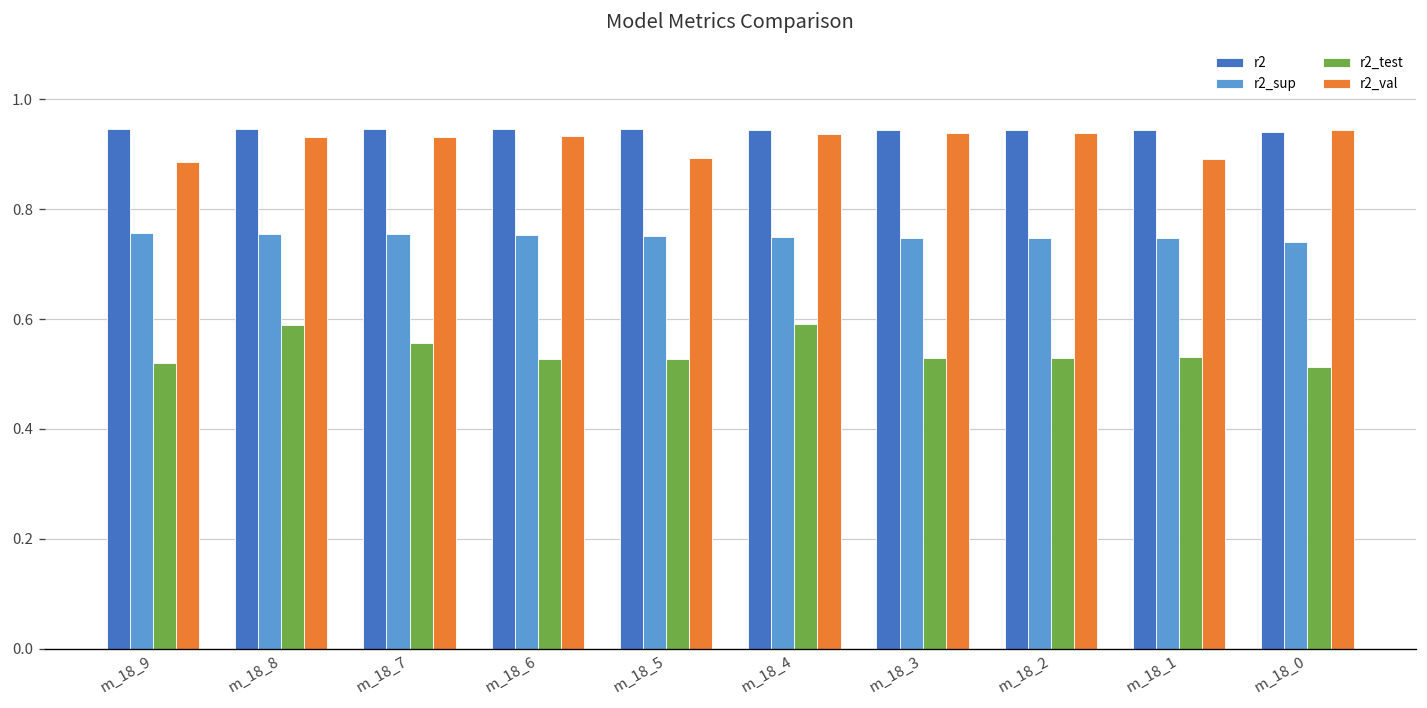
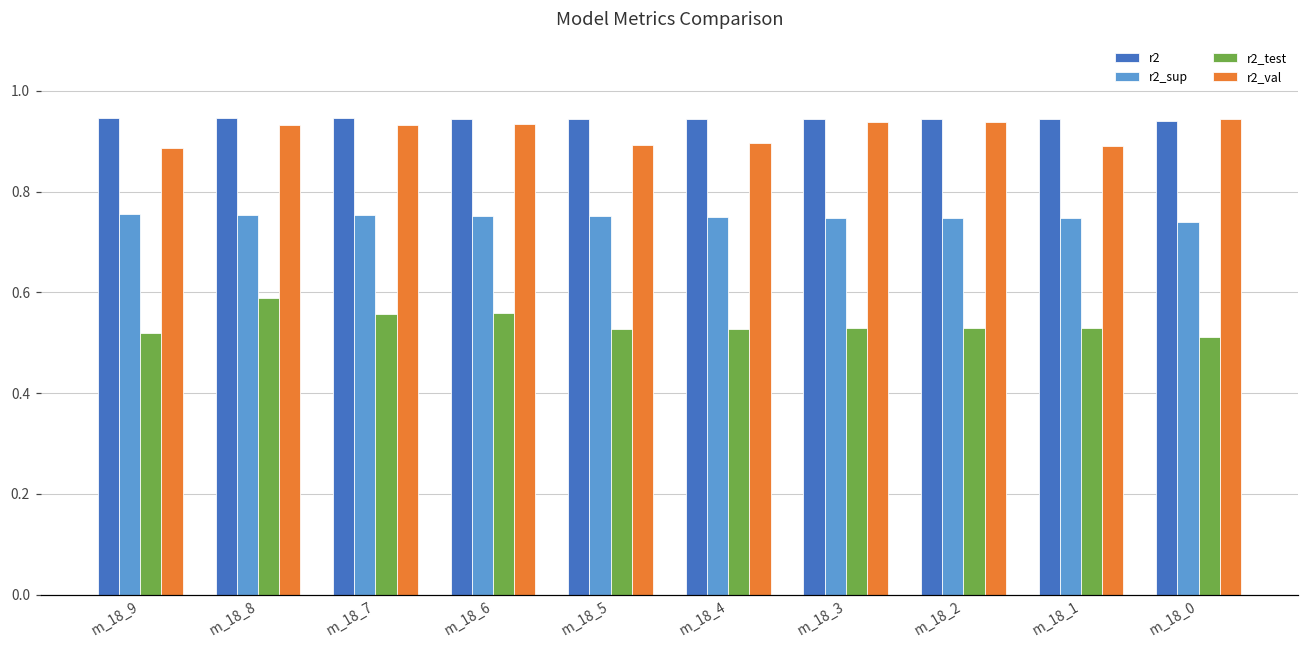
  {
    "r2_test": {
      "m_18_9": 0.52,
      "m_18_8": 0.59,
      "m_18_7": 0.56,
-     "m_18_6": 0.53,
+     "m_18_6": 0.56,
      "m_18_5": 0.53,
-     "m_18_4": 0.59,
+     "m_18_4": 0.53,
      "m_18_3": 0.53,
      "m_18_2": 0.53,
      "m_18_1": 0.53,
      "m_18_0": 0.51
    },
    "r2_val": {
      "m_18_9": 0.89,
      "m_18_8": 0.93,
      "m_18_7": 0.93,
      "m_18_6": 0.93,
      "m_18_5": 0.89,
-     "m_18_4": 0.94,
+     "m_18_4": 0.90,
      "m_18_3": 0.94,
      "m_18_2": 0.94,
      "m_18_1": 0.89,
      "m_18_0": 0.94
    }
  }
